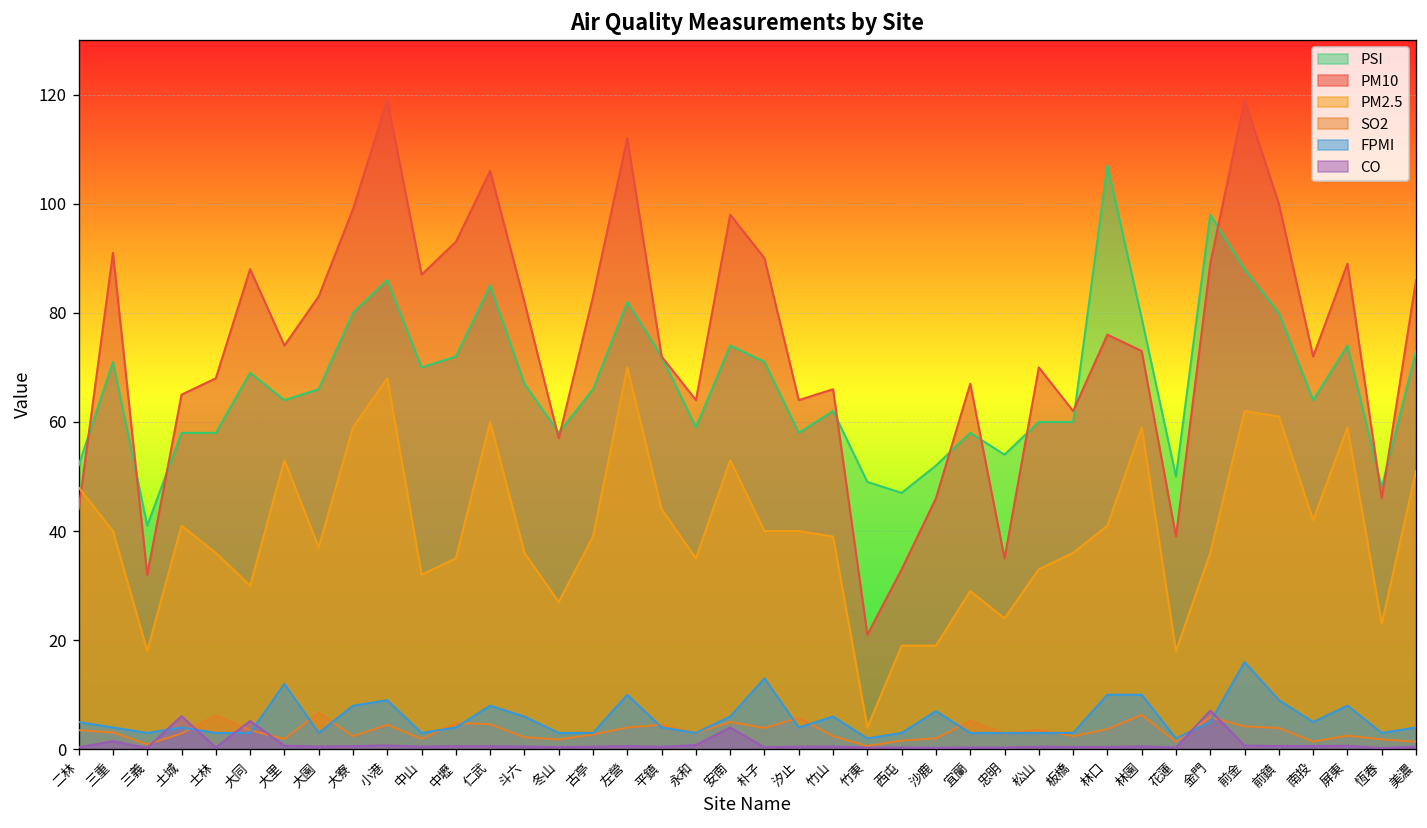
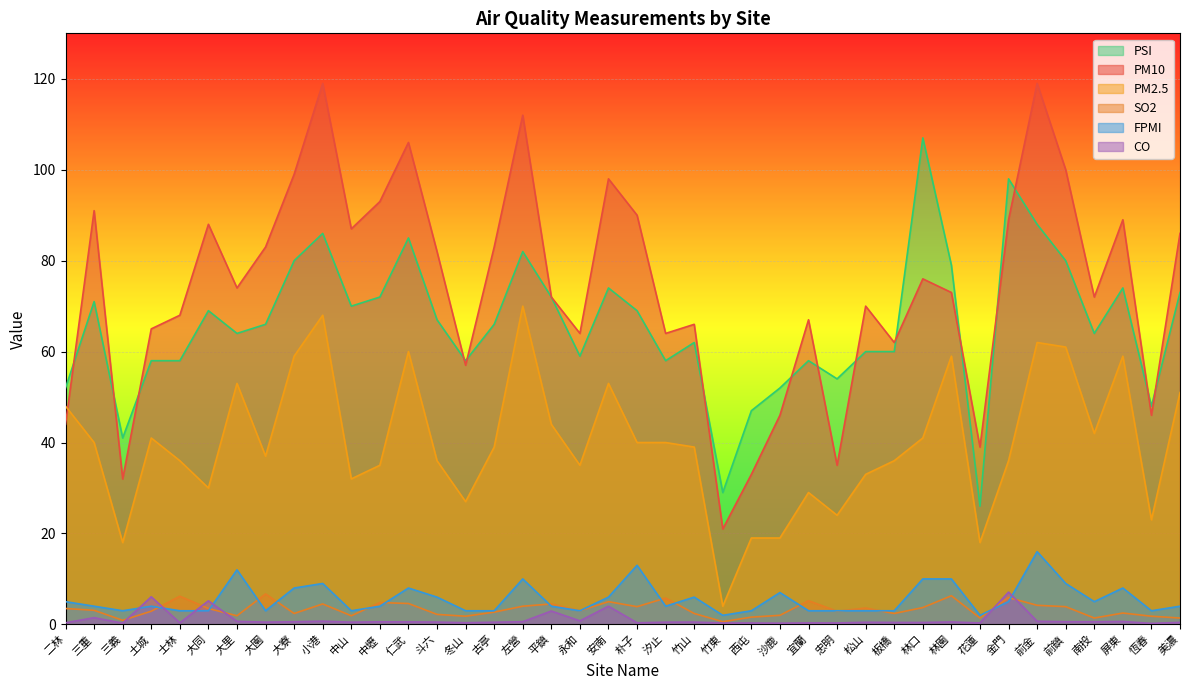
  {
    "PSI": {
      "二林": 52,
      "三重": 71,
      "三義": 41,
      "土城": 58,
      "士林": 58,
      "大同": 69,
      "大里": 64,
      "大園": 66,
      "大寮": 80,
      "小港": 86,
      "中山": 70,
      "中壢": 72,
      "仁武": 85,
      "斗六": 67,
      "冬山": 58,
      "古亭": 66,
      "左營": 82,
      "永和": 59,
      "安南": 74,
-     "朴子": 71,
+     "朴子": 69,
      "汐止": 58,
      "竹山": 62,
-     "竹東": 49,
+     "竹東": 29,
      "西屯": 47,
      "沙鹿": 52,
      "宜蘭": 58,
      "忠明": 54,
      "松山": 60,
      "板橋": 60,
      "林口": 107,
      "林園": 79,
-     "花蓮": 50,
+     "花蓮": 26,
      "金門": 98,
      "前金": 88,
      "前鎮": 80,
      "南投": 64,
      "屏東": 74,
      "恆春": 48,
      "美濃": 73
    },
    "FPMI": {
      "二林": 5,
      "三重": 4,
      "三義": 3,
      "土城": 4,
      "士林": 3,
      "大里": 12,
      "大園": 3,
      "大寮": 8,
      "小港": 9,
      "中山": 3,
      "中壢": 4,
      "仁武": 8,
      "斗六": 6,
      "冬山": 3,
      "左營": 10,
      "安南": 6,
      "朴子": 13,
      "汐止": 4,
      "竹山": 6,
      "竹東": 2,
      "西屯": 3,
      "沙鹿": 7,
      "宜蘭": 3,
      "松山": 3,
      "板橋": 3,
      "林口": 10,
      "林園": 10,
      "花蓮": 2,
      "金門": 5,
      "前金": 16,
      "前鎮": 9,
      "南投": 5,
      "屏東": 8,
      "恆春": 3,
      "美濃": 4
    },
    "CO": {
      "二林": 0,
      "三重": 1,
      "三義": 0,
      "土城": 6,
      "士林": 0,
      "大同": 5,
      "大里": 1,
      "大園": 1,
      "大寮": 1,
      "小港": 1,
      "中山": 0,
      "中壢": 1,
      "仁武": 1,
      "斗六": 1,
      "冬山": 0,
      "古亭": 0,
      "左營": 1,
-     "平鎮": 0,
+     "平鎮": 3,
      "永和": 1,
      "安南": 4,
      "朴子": 0,
      "汐止": 0,
      "竹山": 1,
      "西屯": 0,
      "沙鹿": 0,
      "宜蘭": 0,
      "忠明": 0,
      "松山": 0,
      "板橋": 0,
      "林口": 0,
      "林園": 1,
      "花蓮": 0,
      "金門": 7,
      "前金": 1,
      "前鎮": 1,
      "南投": 1,
      "屏東": 1,
      "恆春": 0,
      "美濃": 0
    }
  }
